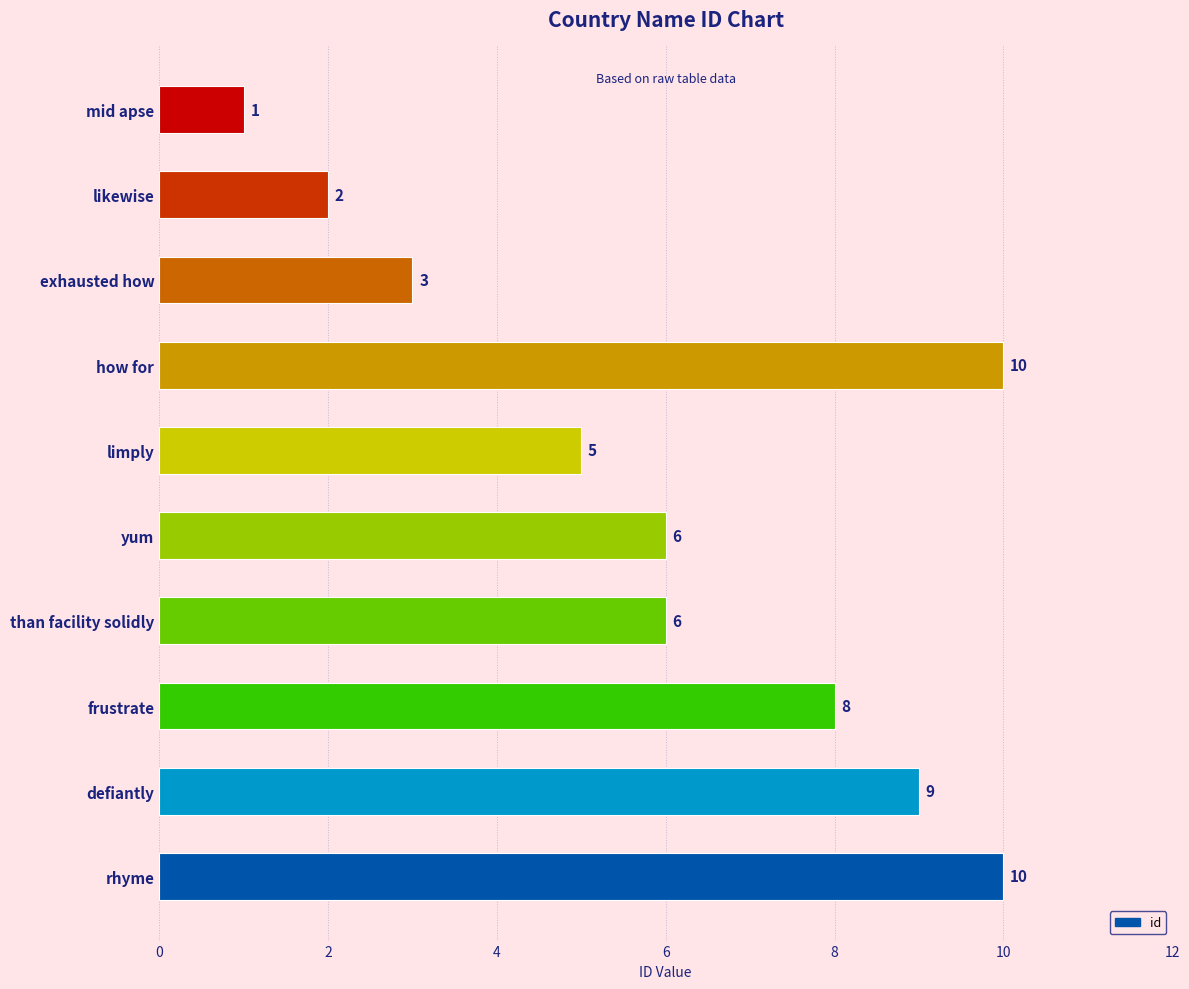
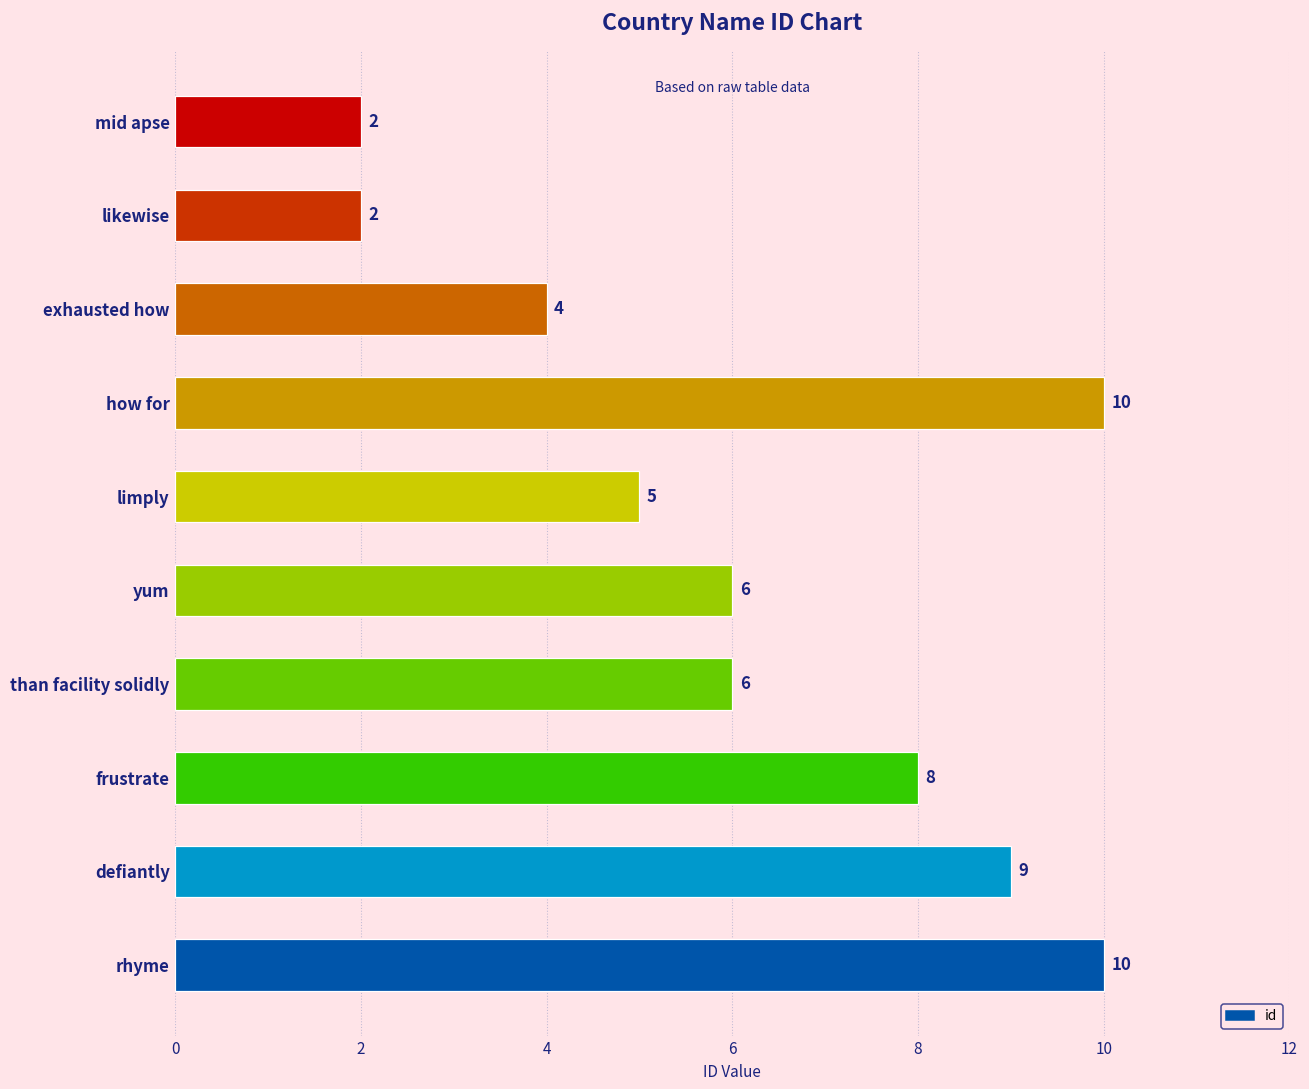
  {
-   "mid apse": 1,
+   "mid apse": 2,
    "likewise": 2,
-   "exhausted how": 3,
+   "exhausted how": 4,
    "how for": 10,
    "limply": 5,
    "yum": 6,
    "than facility solidly": 6,
    "frustrate": 8,
    "defiantly": 9,
    "rhyme": 10
  }
